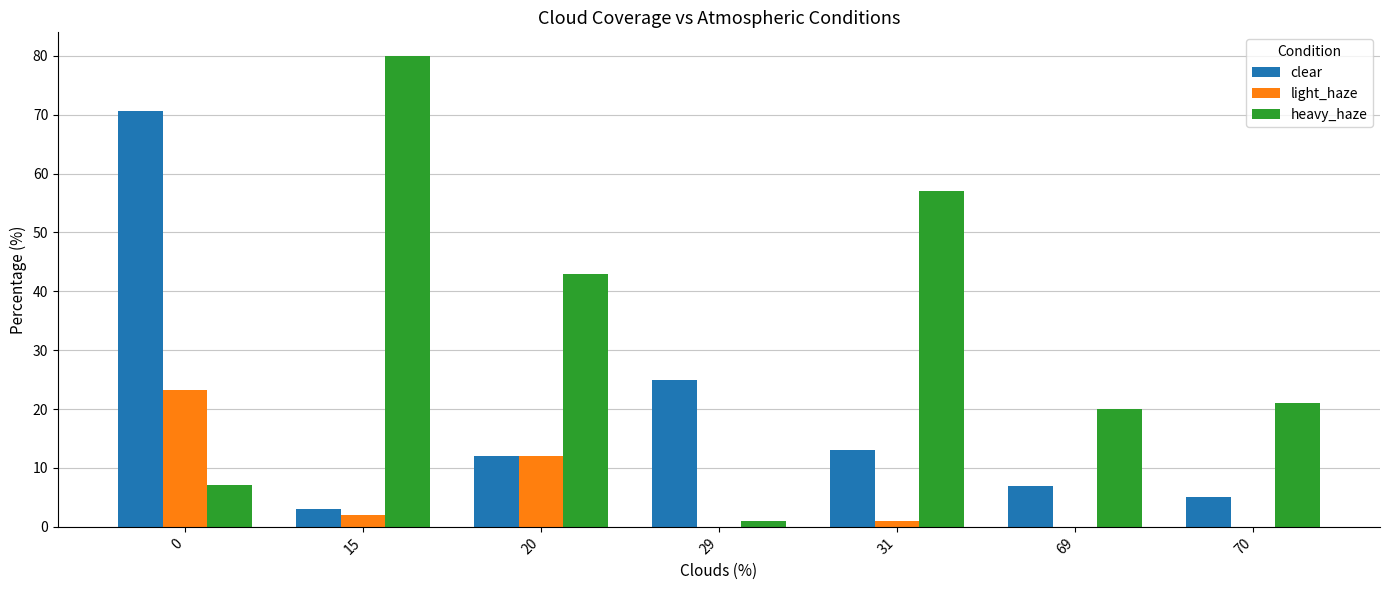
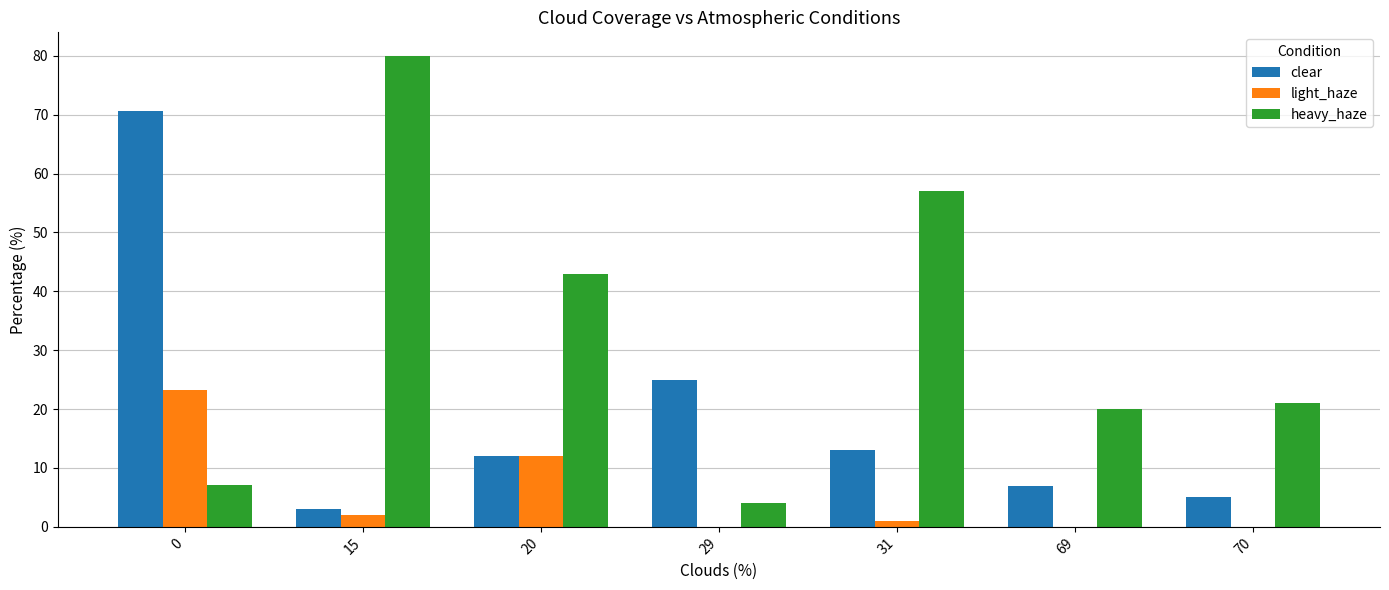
  {
    "clear": {
      "0": 71,
      "15": 3,
      "20": 12,
      "29": 25,
      "31": 13,
      "69": 7,
      "70": 5
    },
    "light_haze": {
      "0": 23,
      "15": 2,
      "20": 12,
      "29": 0,
      "31": 1,
      "69": 0,
      "70": 0
    },
    "heavy_haze": {
      "0": 7,
      "15": 80,
      "20": 43,
-     "29": 1,
+     "29": 4,
      "31": 57,
      "69": 20,
      "70": 21
    }
  }
